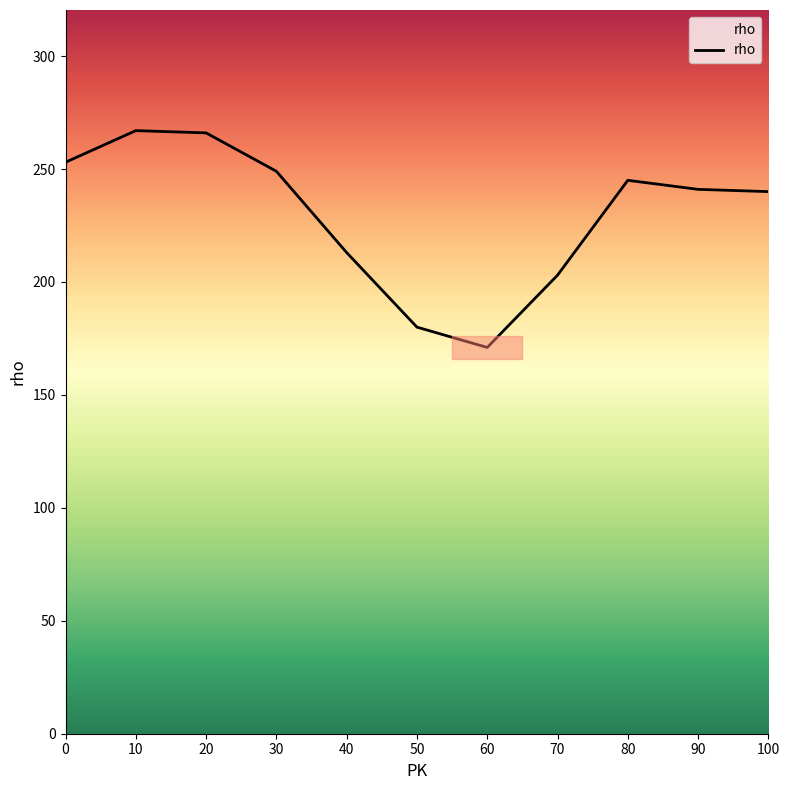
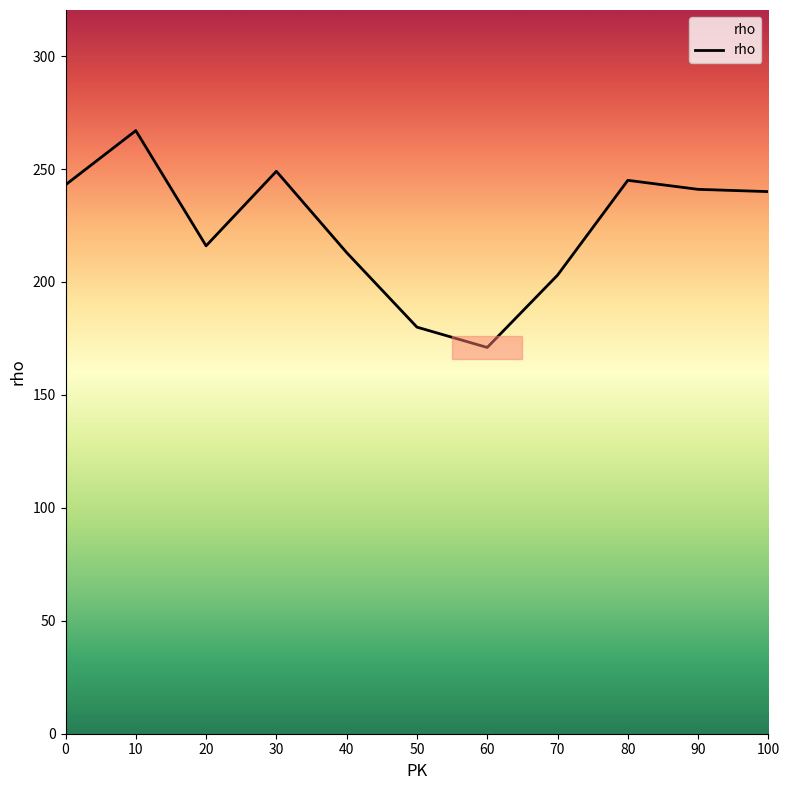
  {
-   "0": 253,
+   "0": 243,
    "10": 267,
-   "20": 266,
+   "20": 216,
    "30": 249,
    "40": 213,
    "50": 180,
    "70": 203,
    "80": 245,
    "90": 241,
    "100": 240
  }
